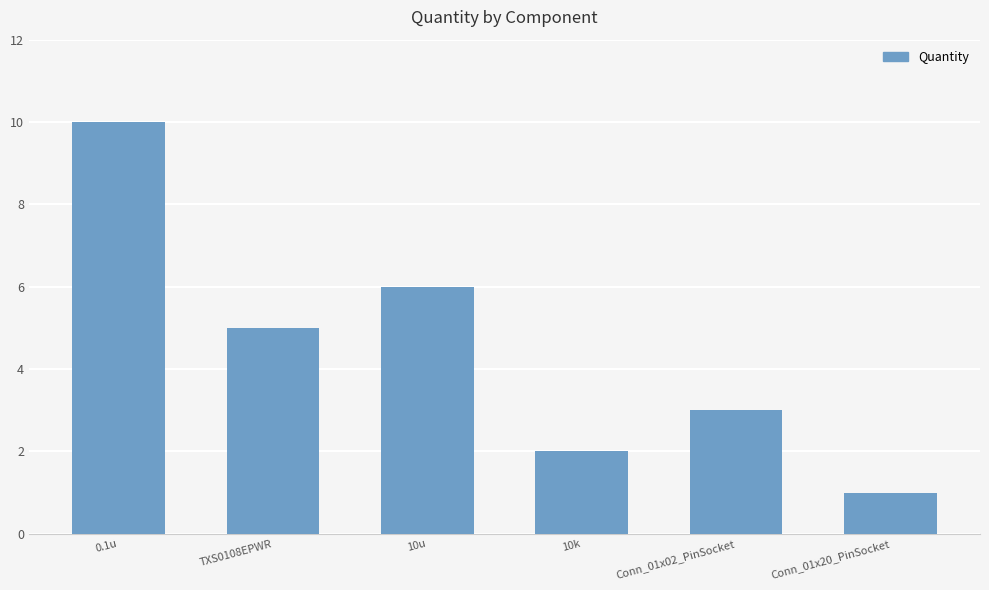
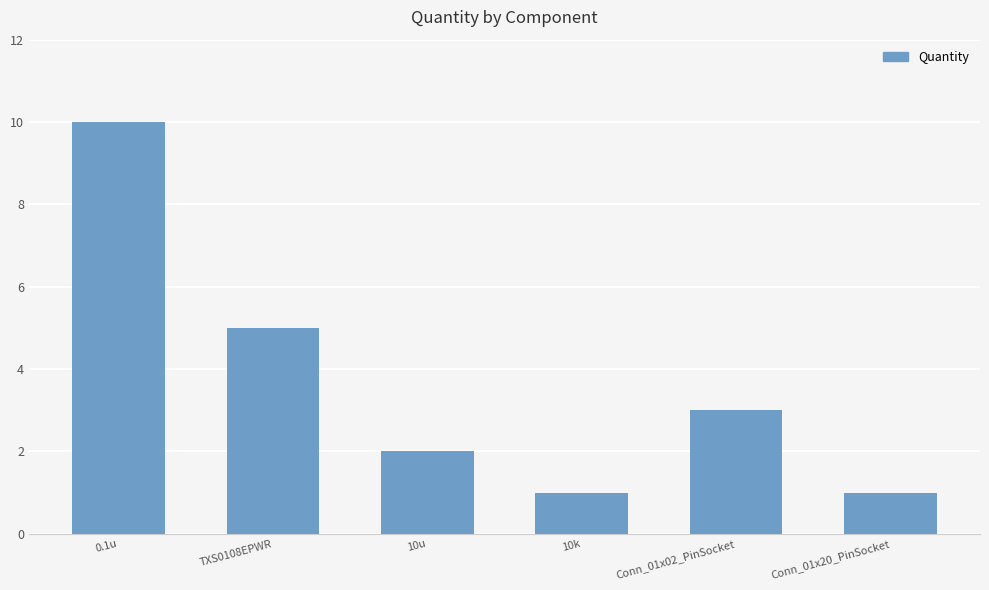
  {
    "0.1u": 10,
    "TXS0108EPWR": 5,
-   "10u": 6,
-   "10k": 2,
+   "10u": 2,
+   "10k": 1,
    "Conn_01x02_PinSocket": 3,
    "Conn_01x20_PinSocket": 1
  }
